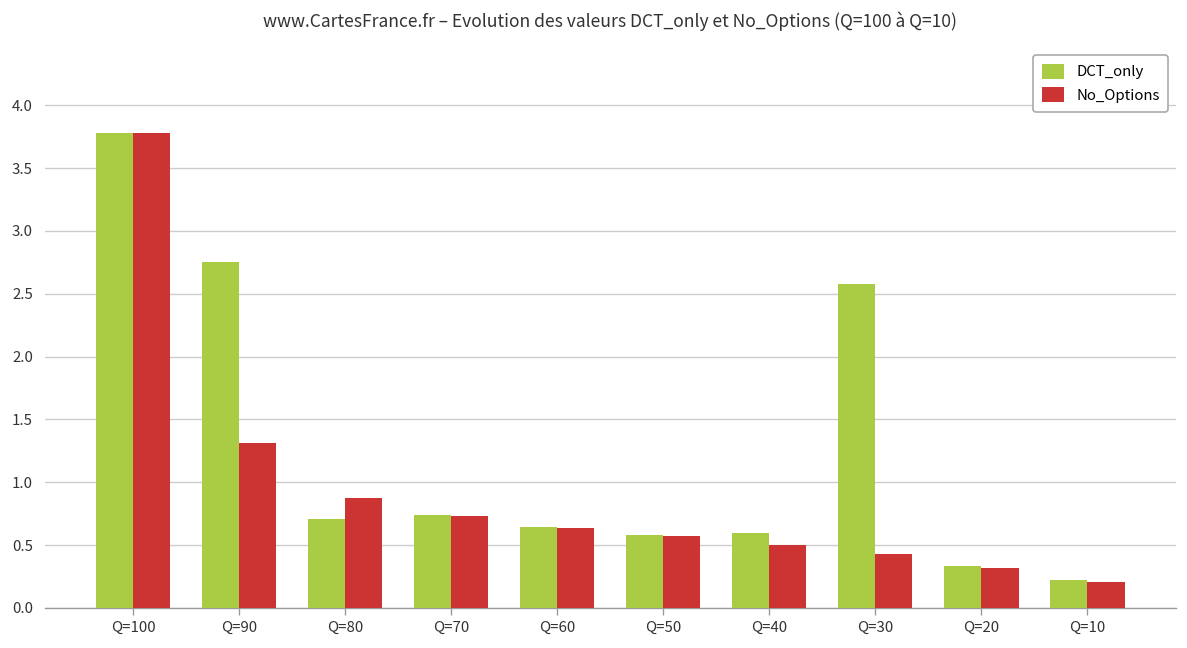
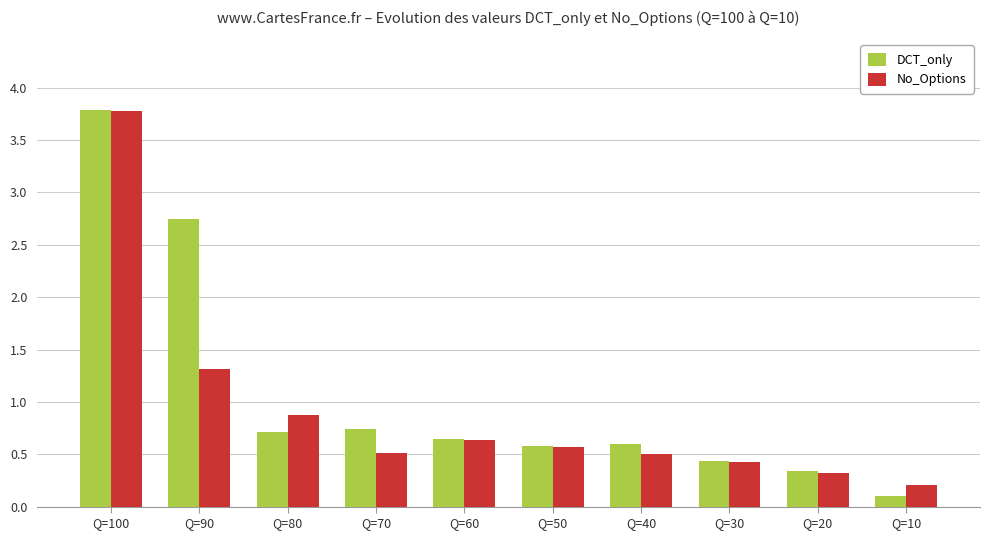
  {
    "DCT_only": {
      "Q=100": 3.78,
      "Q=90": 2.75,
      "Q=80": 0.71,
      "Q=70": 0.74,
      "Q=60": 0.64,
      "Q=50": 0.58,
      "Q=40": 0.60,
-     "Q=30": 2.58,
+     "Q=30": 0.44,
      "Q=20": 0.34,
-     "Q=10": 0.22
+     "Q=10": 0.10
    },
    "No_Options": {
      "Q=100": 3.78,
      "Q=90": 1.31,
      "Q=80": 0.87,
-     "Q=70": 0.73,
+     "Q=70": 0.51,
      "Q=60": 0.63,
      "Q=50": 0.57,
      "Q=40": 0.50,
      "Q=30": 0.43,
      "Q=20": 0.32,
      "Q=10": 0.20
    }
  }
